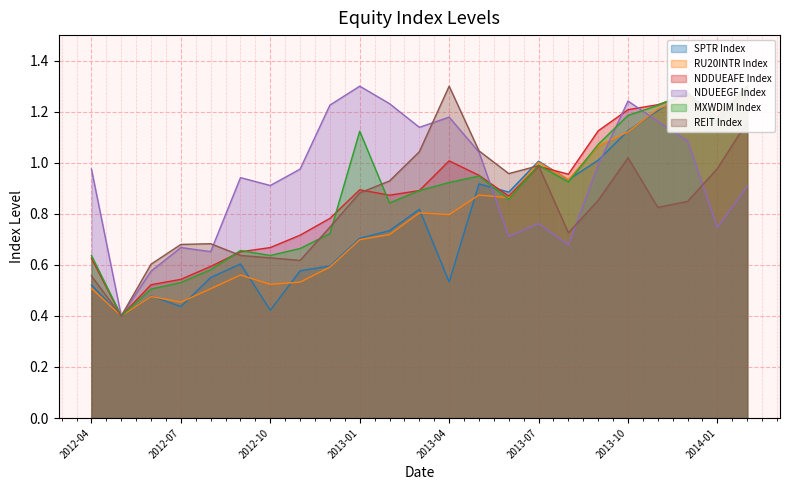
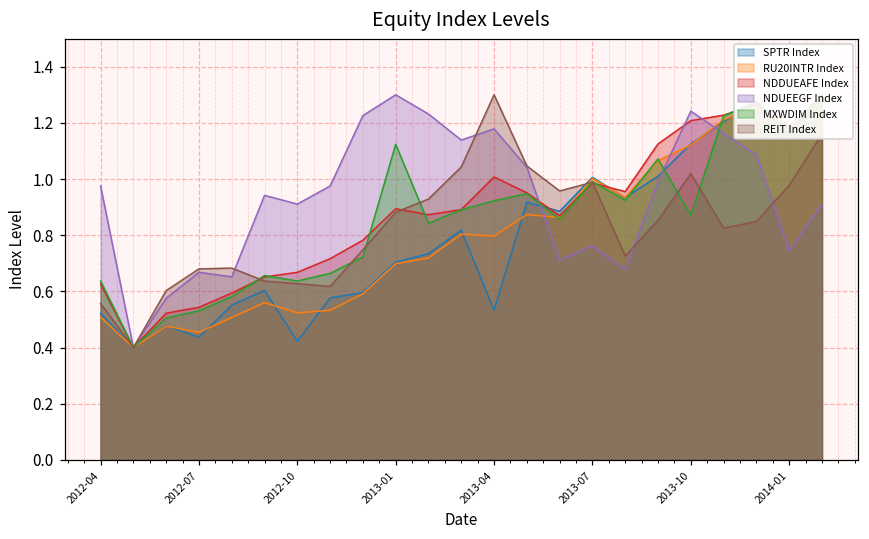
  {
    "SPTR Index": {
      "2012-04": 0.52,
      "2012-07": 0.44,
      "2012-10": 0.42,
      "2013-04": 0.53
    },
    "MXWDIM Index": {
      "2012-04": 0.64,
      "2012-07": 0.53,
      "2013-01": 1.12,
      "2013-04": 0.92,
-     "2013-10": 1.19
+     "2013-10": 0.87
    }
  }
